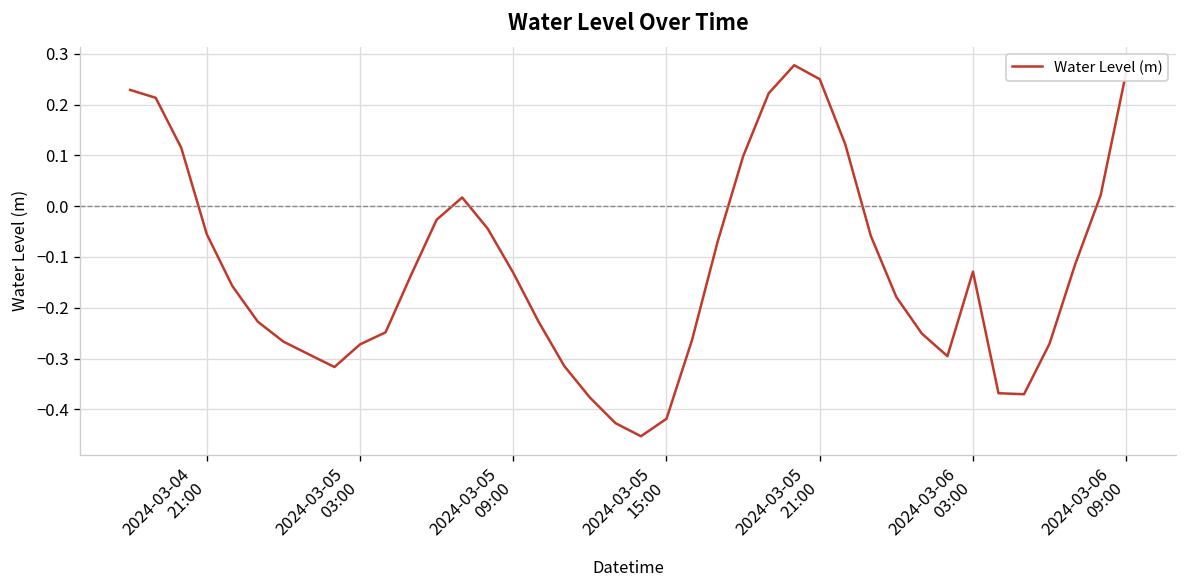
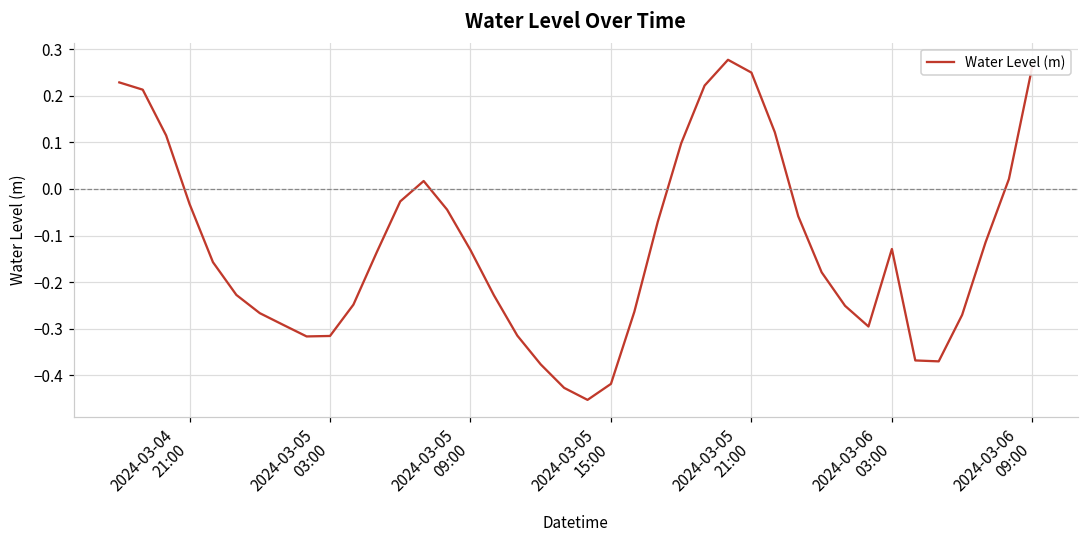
  {
-   "2024-03-04 21:00": -0.06,
-   "2024-03-05 03:00": -0.27,
+   "2024-03-04 21:00": -0.03,
+   "2024-03-05 03:00": -0.32,
    "2024-03-05 09:00": -0.13,
    "2024-03-05 15:00": -0.42,
    "2024-03-05 21:00": 0.25,
    "2024-03-06 03:00": -0.13
  }
